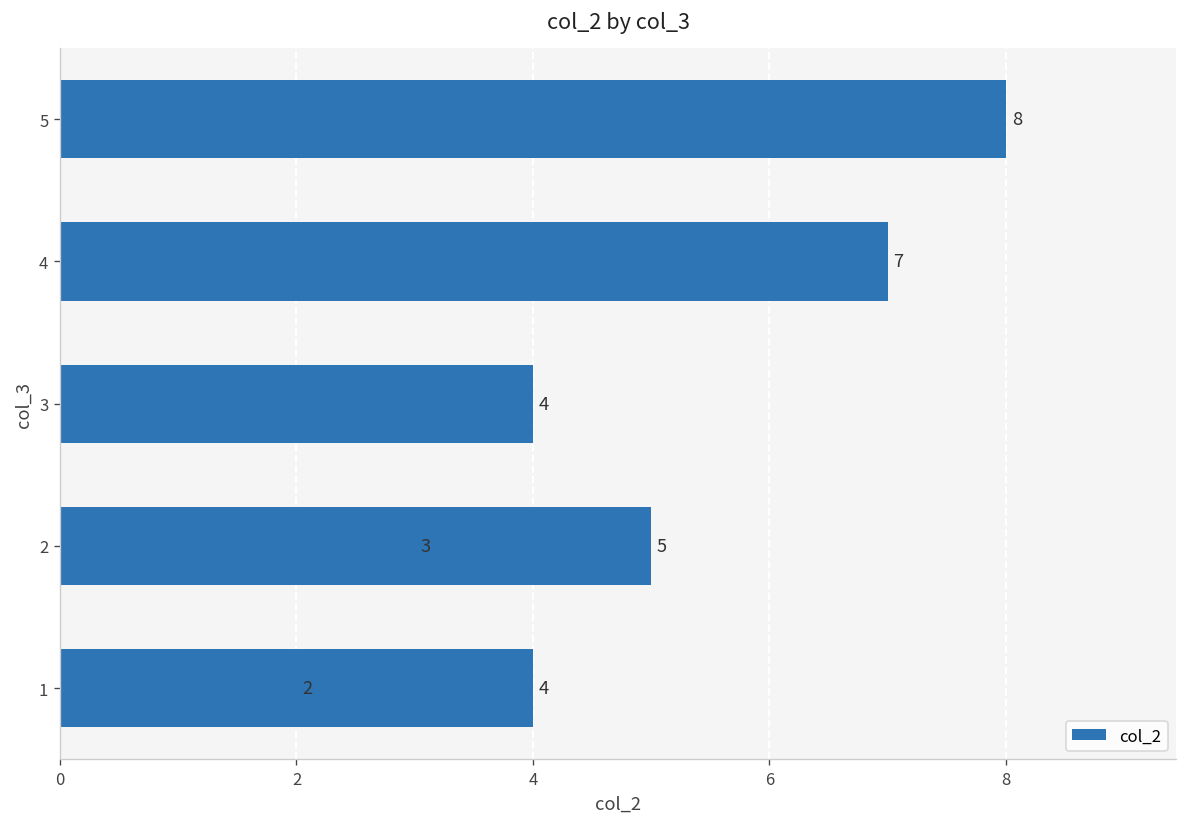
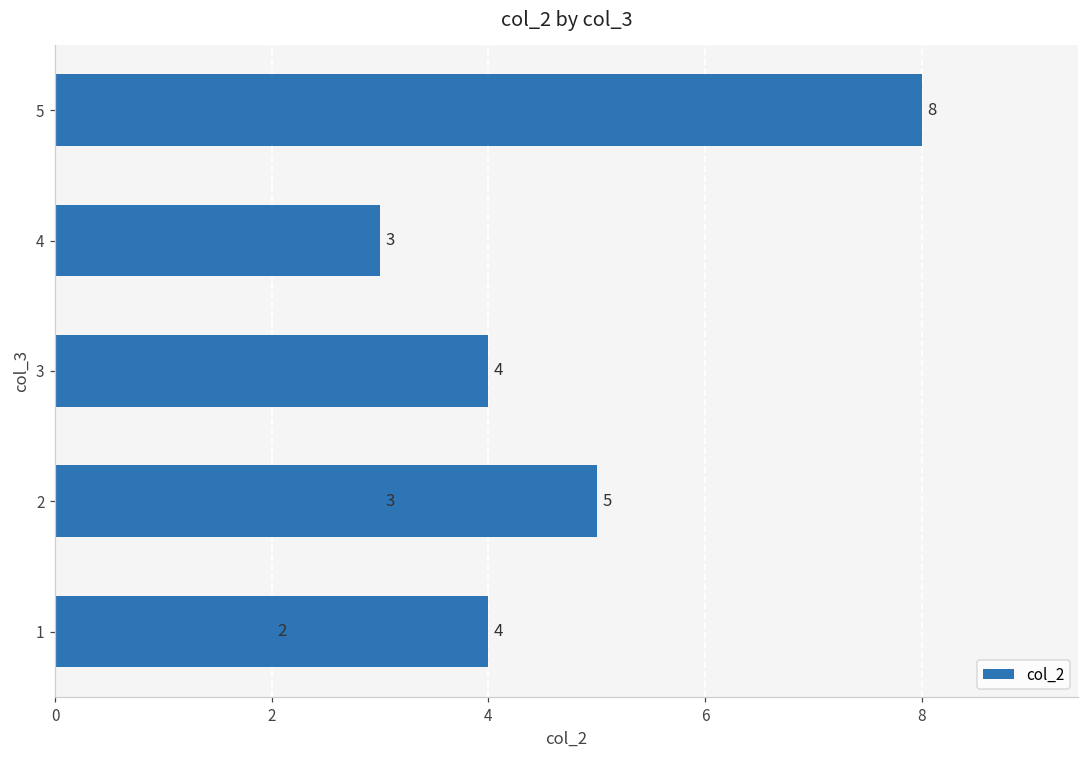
  {
    "5": 8,
-   "4": 7,
+   "4": 3,
    "3": 4
  }
